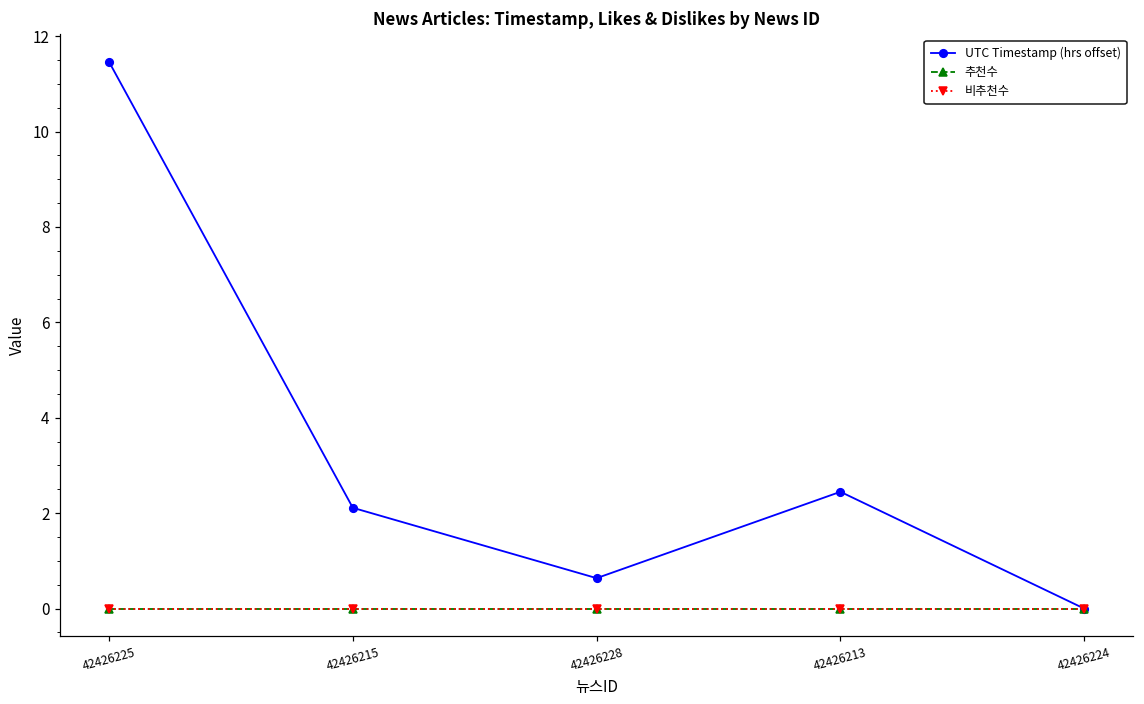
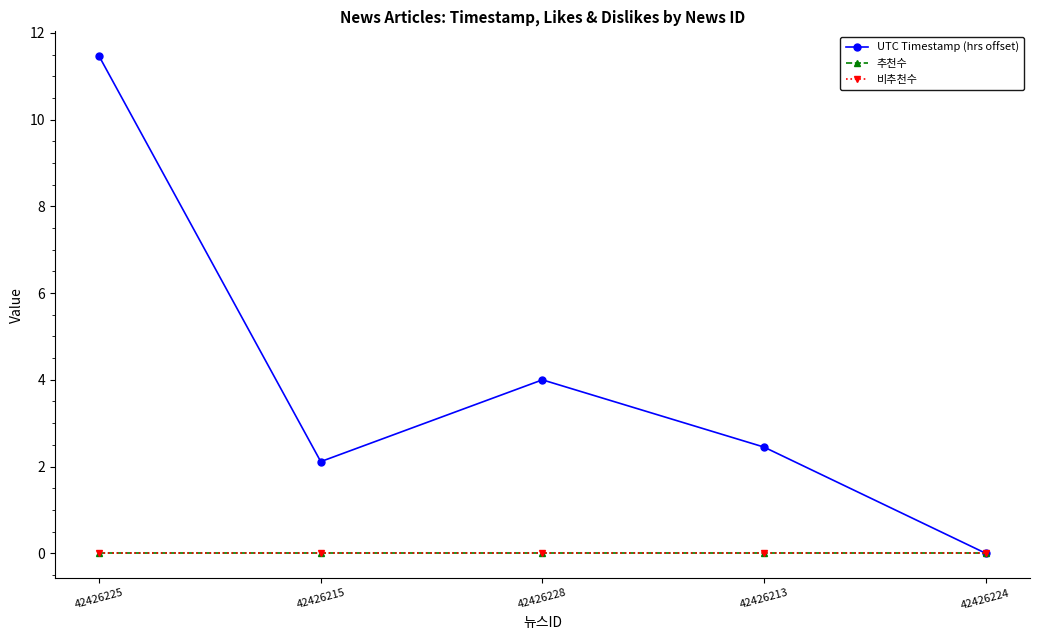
  {
    "UTC Timestamp (hrs offset)": {
      "42426225": 11.5,
      "42426215": 2.1,
-     "42426228": 0.6,
+     "42426228": 4.0,
      "42426213": 2.4
    },
    "비추천수": {
      "42426225": 0.0,
      "42426215": 0.0,
      "42426228": 0.0,
      "42426213": 0.0
    }
  }
